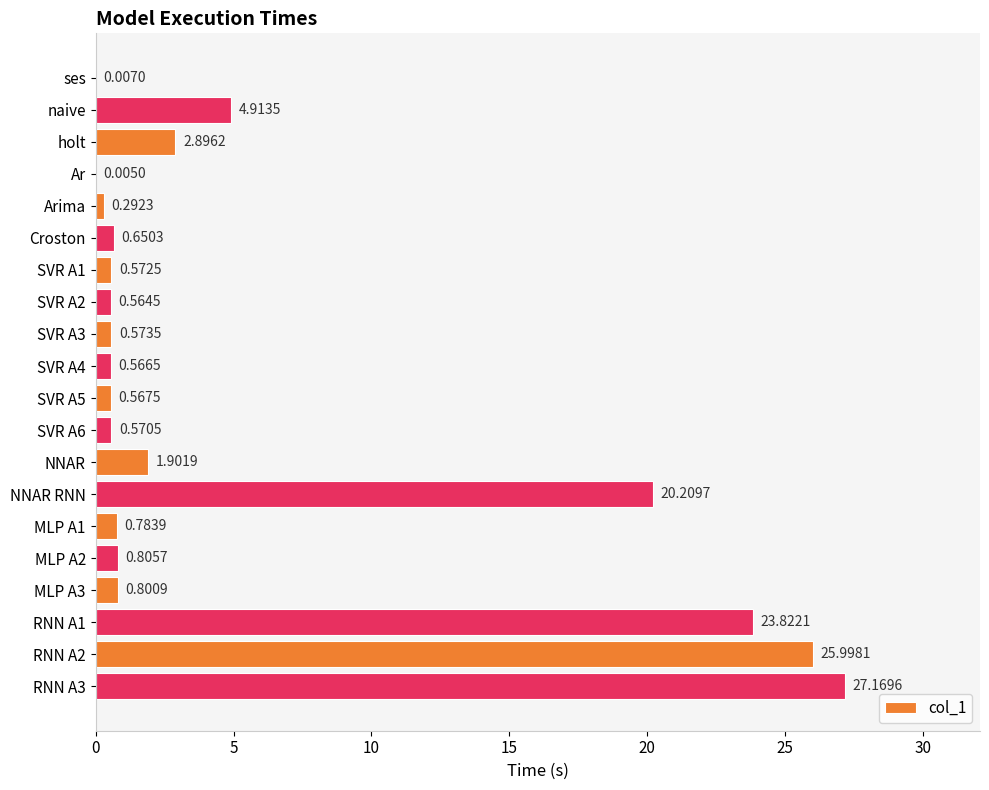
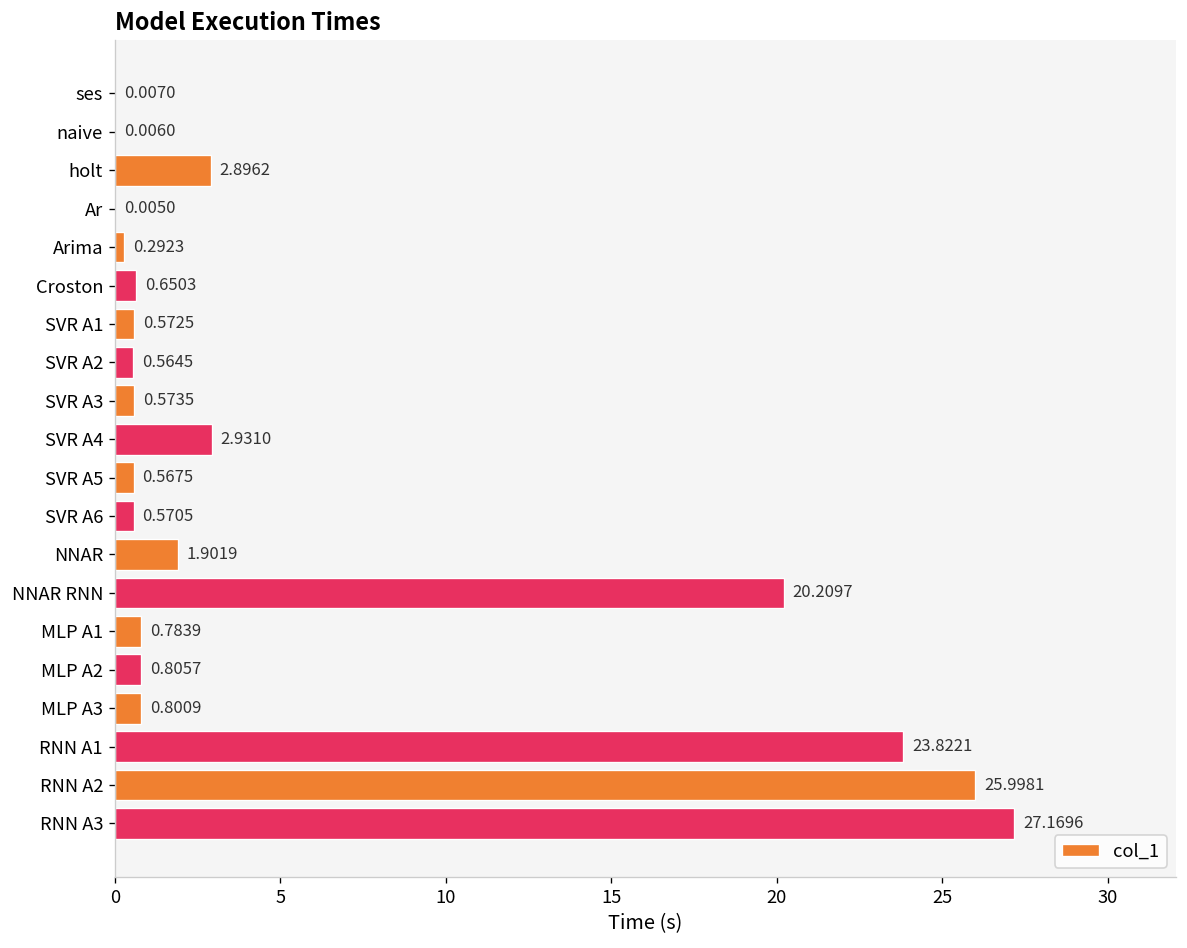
  {
    "ses": 0.0070,
-   "naive": 4.9135,
+   "naive": 0.0060,
    "holt": 2.8962,
    "Ar": 0.0050,
    "Arima": 0.2923,
    "Croston": 0.6503,
    "SVR A1": 0.5725,
    "SVR A2": 0.5645,
    "SVR A3": 0.5735,
-   "SVR A4": 0.5665,
+   "SVR A4": 2.9310,
    "SVR A5": 0.5675,
    "SVR A6": 0.5705,
    "NNAR": 1.9019,
    "NNAR RNN": 20.2097,
    "MLP A1": 0.7839,
    "MLP A2": 0.8057,
    "MLP A3": 0.8009,
    "RNN A1": 23.8221,
    "RNN A2": 25.9981,
    "RNN A3": 27.1696
  }
